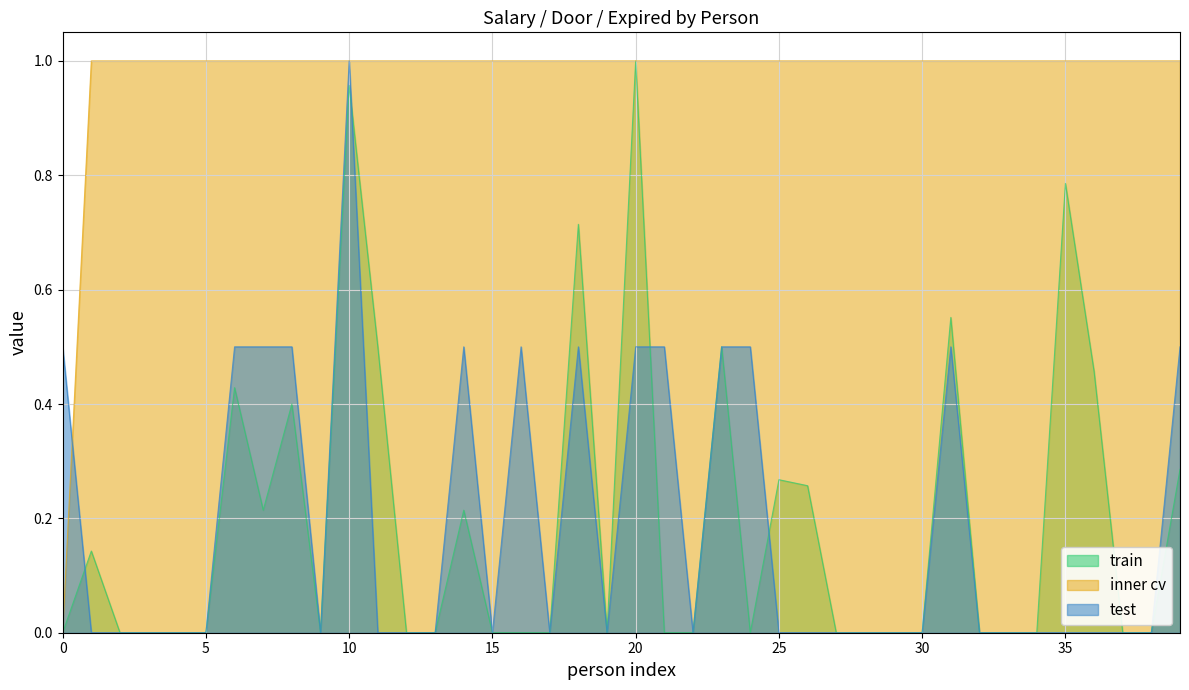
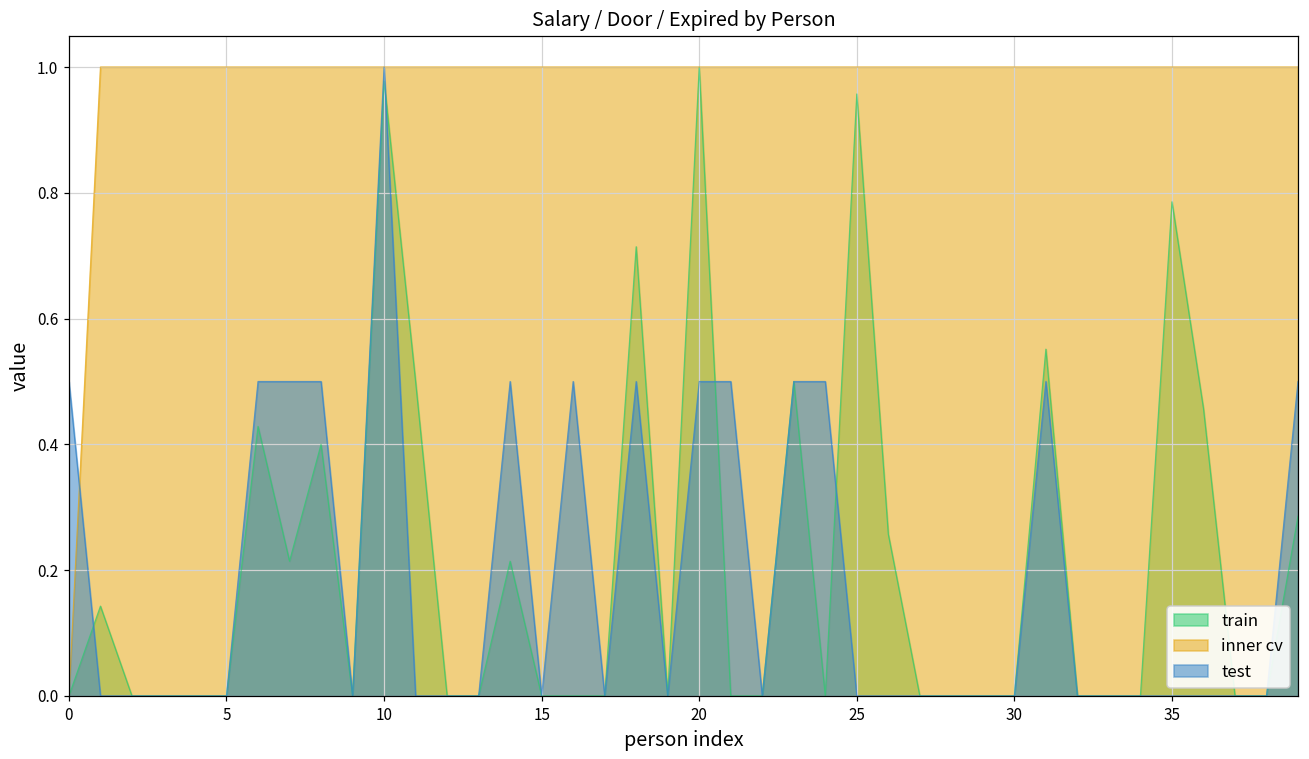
  {
    "train": {
-     "10": 0.96,
-     "25": 0.27,
+     "10": 0.98,
+     "25": 0.96,
      "35": 0.79
    },
    "inner cv": {
      "5": 1.00,
      "15": 1.00,
      "25": 1.00,
      "30": 1.00,
      "35": 1.00
    },
    "test": {
      "0": 0.50,
      "20": 0.50,
      "25": 0.00,
      "35": 0.00
    }
  }
